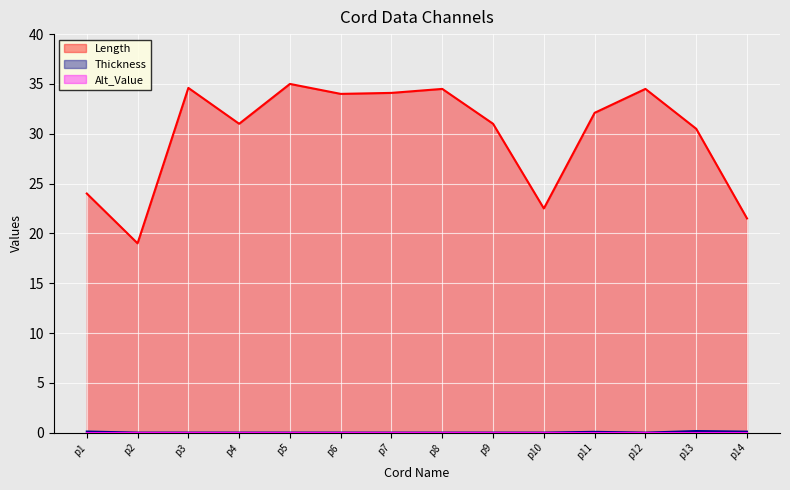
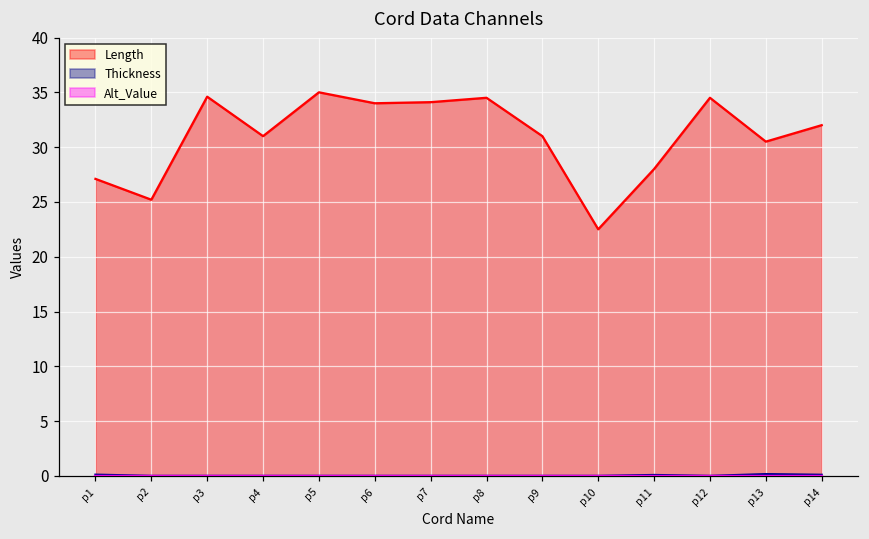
  {
    "Length": {
-     "p1": 24,
-     "p2": 19,
+     "p1": 27,
+     "p2": 25,
      "p3": 35,
      "p4": 31,
      "p5": 35,
      "p6": 34,
      "p7": 34,
      "p8": 35,
      "p9": 31,
      "p10": 23,
-     "p11": 32,
+     "p11": 28,
      "p12": 35,
      "p13": 31,
-     "p14": 22
+     "p14": 32
    }
  }
